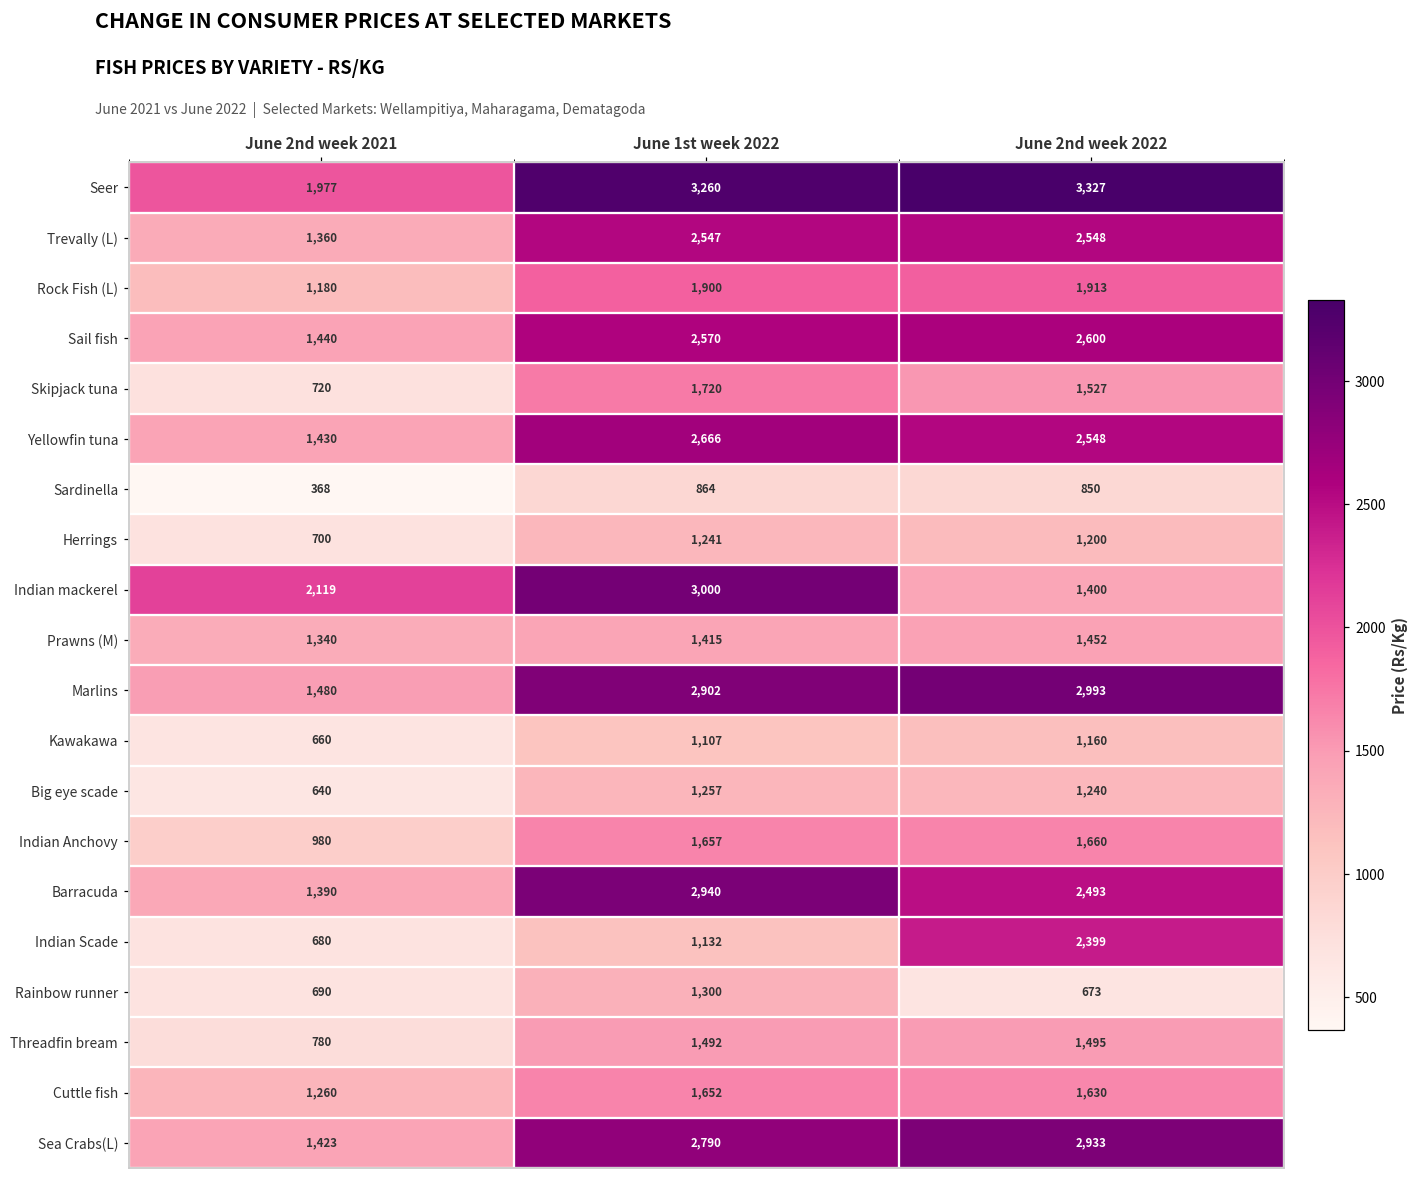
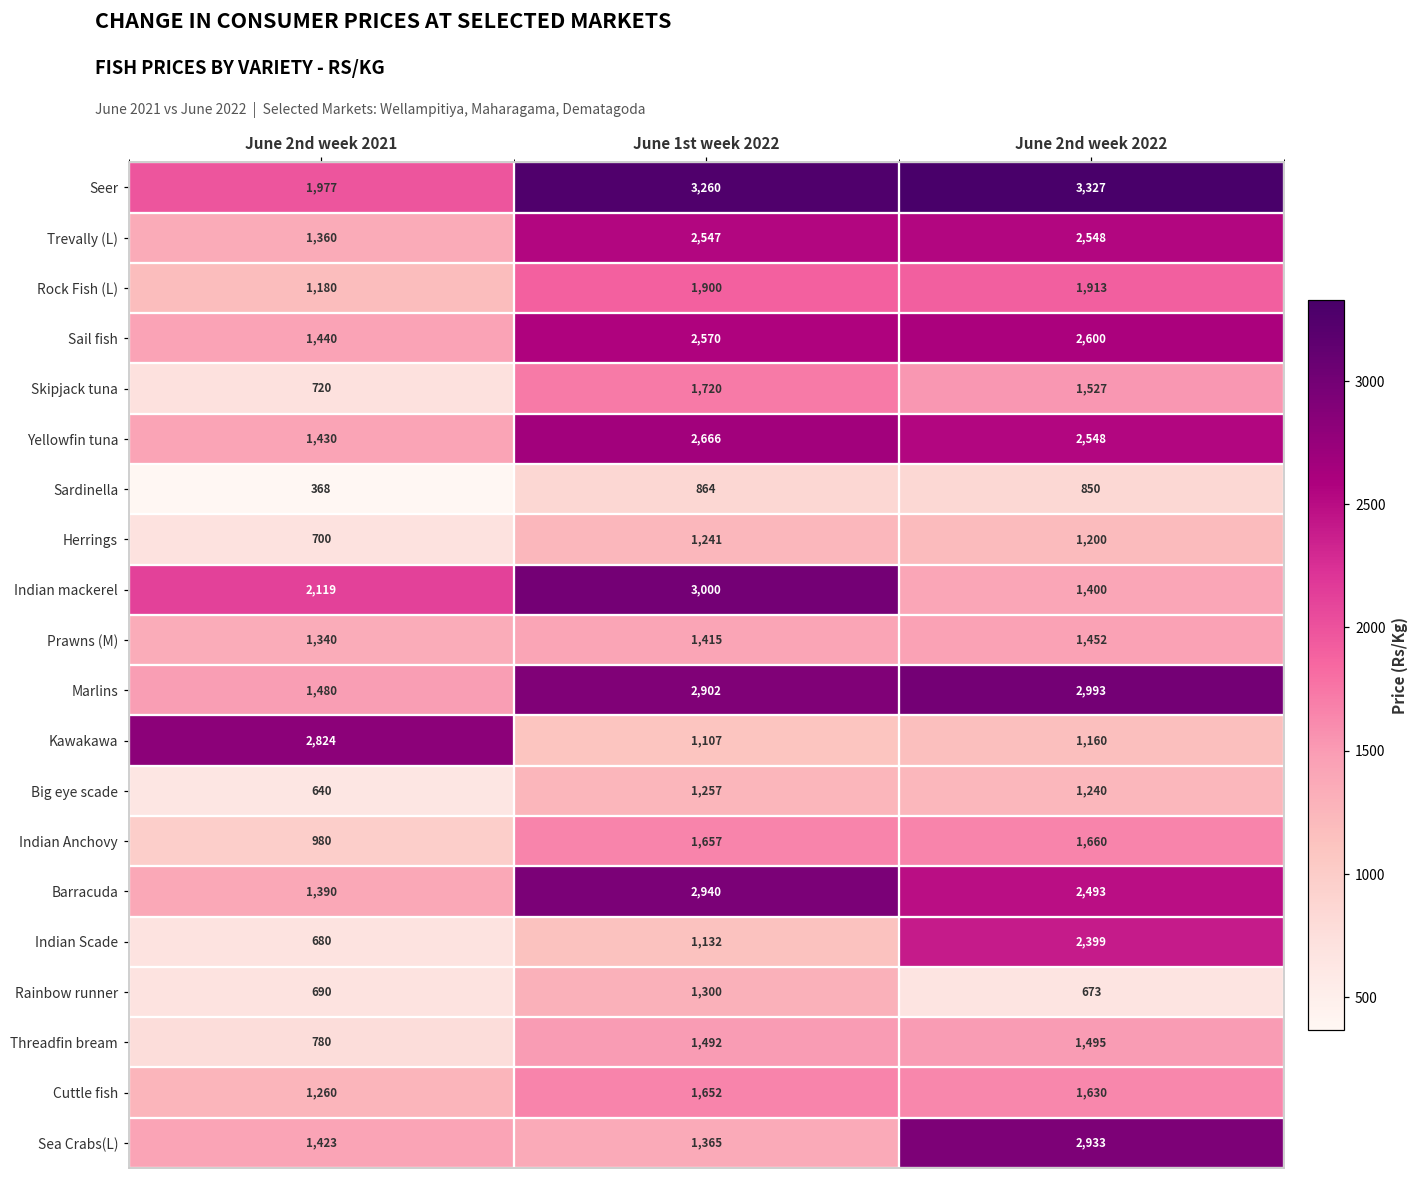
  {
    "Seer": {
      "June 2nd week 2021": "1,977",
      "June 1st week 2022": "3,260",
      "June 2nd week 2022": "3,327"
    },
    "Trevally (L)": {
      "June 2nd week 2021": "1,360",
      "June 1st week 2022": "2,547",
      "June 2nd week 2022": "2,548"
    },
    "Rock Fish (L)": {
      "June 2nd week 2021": "1,180",
      "June 1st week 2022": "1,900",
      "June 2nd week 2022": "1,913"
    },
    "Sail fish": {
      "June 2nd week 2021": "1,440",
      "June 1st week 2022": "2,570",
      "June 2nd week 2022": "2,600"
    },
    "Skipjack tuna": {
      "June 2nd week 2021": "720",
      "June 1st week 2022": "1,720",
      "June 2nd week 2022": "1,527"
    },
    "Yellowfin tuna": {
      "June 2nd week 2021": "1,430",
      "June 1st week 2022": "2,666",
      "June 2nd week 2022": "2,548"
    },
    "Sardinella": {
      "June 2nd week 2021": "368",
      "June 1st week 2022": "864",
      "June 2nd week 2022": "850"
    },
    "Herrings": {
      "June 2nd week 2021": "700",
      "June 1st week 2022": "1,241",
      "June 2nd week 2022": "1,200"
    },
    "Indian mackerel": {
      "June 2nd week 2021": "2,119",
      "June 1st week 2022": "3,000",
      "June 2nd week 2022": "1,400"
    },
    "Prawns (M)": {
      "June 2nd week 2021": "1,340",
      "June 1st week 2022": "1,415",
      "June 2nd week 2022": "1,452"
    },
    "Marlins": {
      "June 2nd week 2021": "1,480",
      "June 1st week 2022": "2,902",
      "June 2nd week 2022": "2,993"
    },
    "Kawakawa": {
-     "June 2nd week 2021": "660",
+     "June 2nd week 2021": "2,824",
      "June 1st week 2022": "1,107",
      "June 2nd week 2022": "1,160"
    },
    "Big eye scade": {
      "June 2nd week 2021": "640",
      "June 1st week 2022": "1,257",
      "June 2nd week 2022": "1,240"
    },
    "Indian Anchovy": {
      "June 2nd week 2021": "980",
      "June 1st week 2022": "1,657",
      "June 2nd week 2022": "1,660"
    },
    "Barracuda": {
      "June 2nd week 2021": "1,390",
      "June 1st week 2022": "2,940",
      "June 2nd week 2022": "2,493"
    },
    "Indian Scade": {
      "June 2nd week 2021": "680",
      "June 1st week 2022": "1,132",
      "June 2nd week 2022": "2,399"
    },
    "Rainbow runner": {
      "June 2nd week 2021": "690",
      "June 1st week 2022": "1,300",
      "June 2nd week 2022": "673"
    },
    "Threadfin bream": {
      "June 2nd week 2021": "780",
      "June 1st week 2022": "1,492",
      "June 2nd week 2022": "1,495"
    },
    "Cuttle fish": {
      "June 2nd week 2021": "1,260",
      "June 1st week 2022": "1,652",
      "June 2nd week 2022": "1,630"
    },
    "Sea Crabs(L)": {
      "June 2nd week 2021": "1,423",
-     "June 1st week 2022": "2,790",
+     "June 1st week 2022": "1,365",
      "June 2nd week 2022": "2,933"
    }
  }
